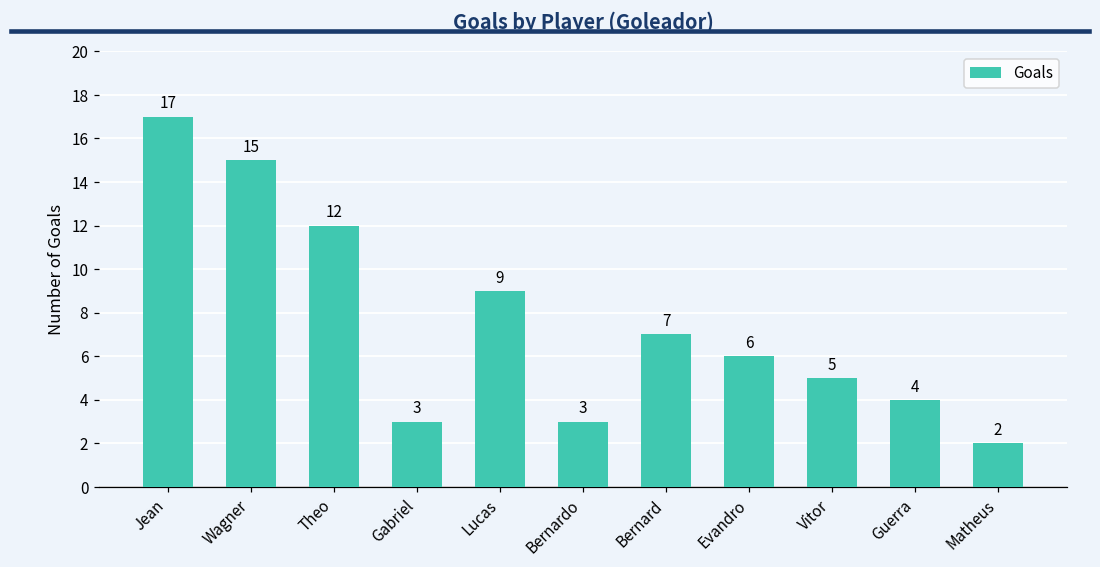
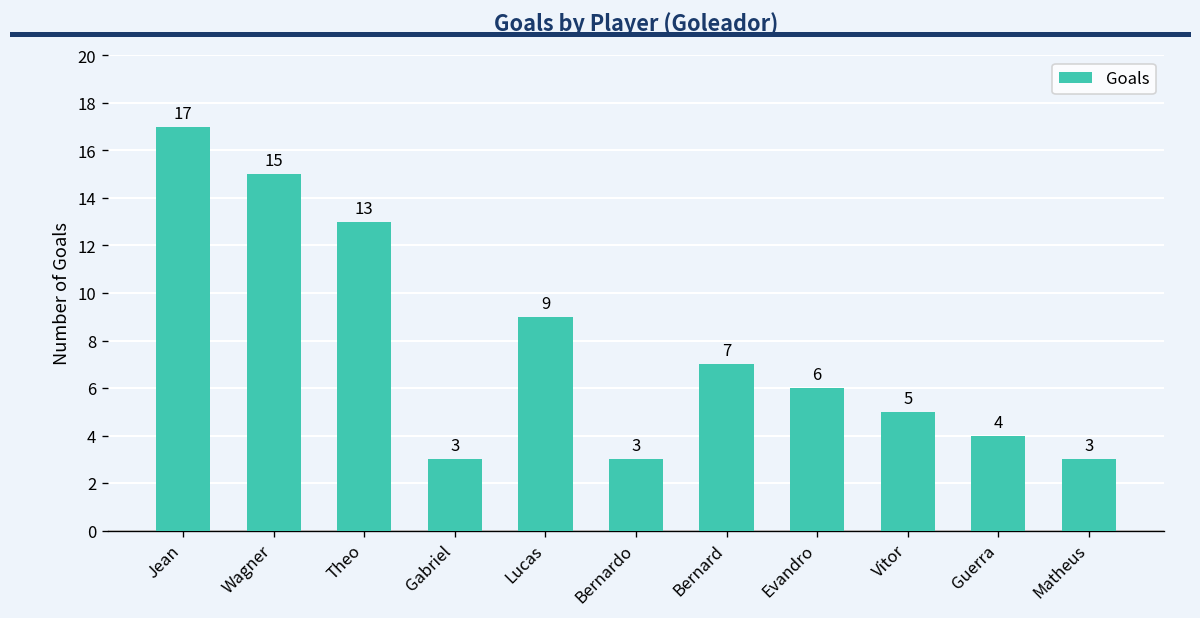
  {
    "Jean": 17,
    "Wagner": 15,
-   "Theo": 12,
+   "Theo": 13,
    "Gabriel": 3,
    "Lucas": 9,
    "Bernardo": 3,
    "Bernard": 7,
    "Evandro": 6,
    "Vitor": 5,
    "Guerra": 4,
-   "Matheus": 2
+   "Matheus": 3
  }
